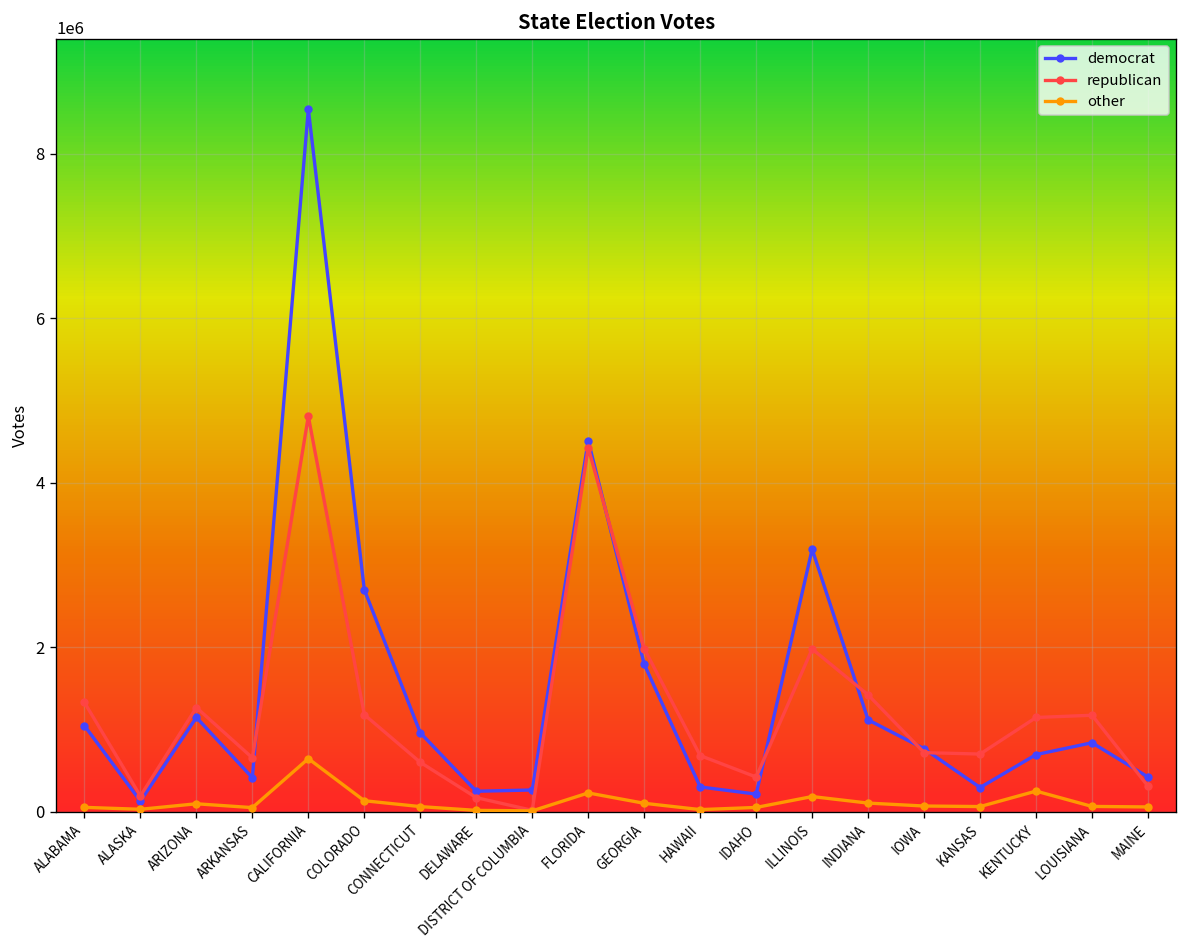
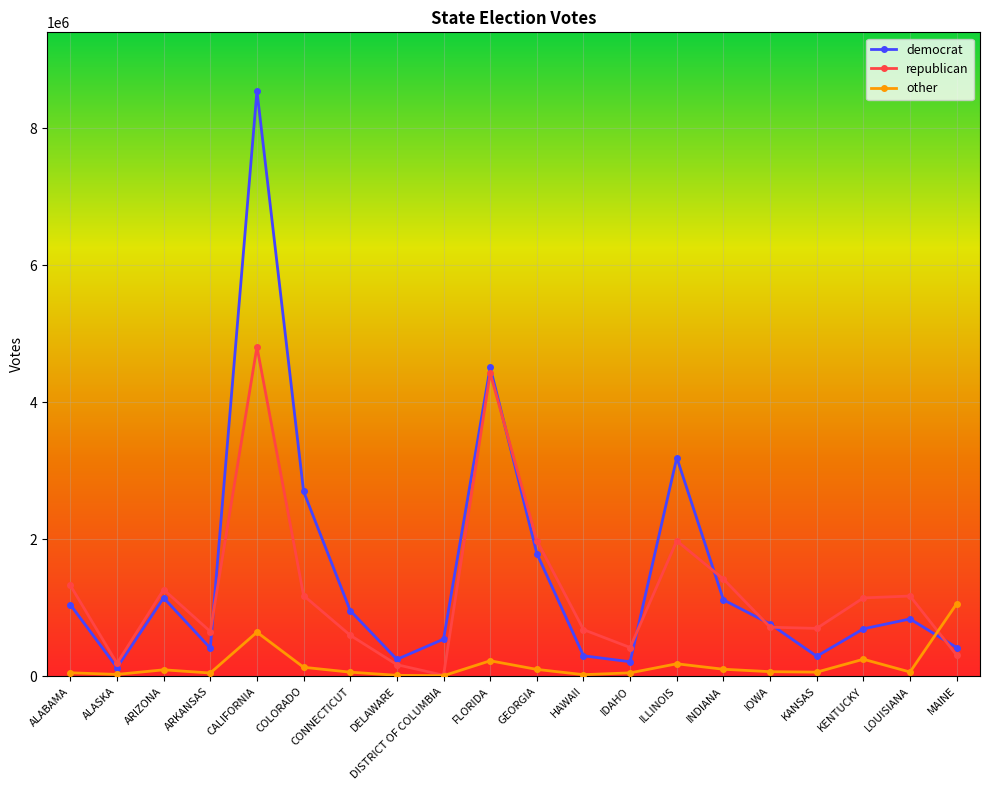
  {
    "democrat": {
      "ALABAMA": 1000000,
      "ALASKA": 100000,
      "ARIZONA": 1100000,
      "ARKANSAS": 400000,
      "CALIFORNIA": 8500000,
      "COLORADO": 2700000,
      "CONNECTICUT": 1000000,
      "DELAWARE": 200000,
-     "DISTRICT OF COLUMBIA": 300000,
+     "DISTRICT OF COLUMBIA": 500000,
      "FLORIDA": 4500000,
      "GEORGIA": 1800000,
      "HAWAII": 300000,
      "IDAHO": 200000,
      "ILLINOIS": 3200000,
      "INDIANA": 1100000,
      "IOWA": 800000,
      "KANSAS": 300000,
      "KENTUCKY": 700000,
      "LOUISIANA": 800000,
      "MAINE": 400000
    },
    "republican": {
      "ALABAMA": 1300000,
      "ALASKA": 200000,
      "ARIZONA": 1300000,
      "ARKANSAS": 700000,
      "CALIFORNIA": 4800000,
      "COLORADO": 1200000,
      "CONNECTICUT": 600000,
      "DELAWARE": 200000,
      "FLORIDA": 4400000,
      "GEORGIA": 2000000,
      "HAWAII": 700000,
      "IDAHO": 400000,
      "ILLINOIS": 2000000,
      "INDIANA": 1400000,
      "IOWA": 700000,
      "KANSAS": 700000,
      "KENTUCKY": 1100000,
      "LOUISIANA": 1200000,
      "MAINE": 300000
    },
    "other": {
      "ALABAMA": 100000,
      "ALASKA": 0,
      "ARIZONA": 100000,
      "ARKANSAS": 0,
      "CALIFORNIA": 600000,
      "COLORADO": 100000,
      "CONNECTICUT": 100000,
      "DELAWARE": 0,
      "FLORIDA": 200000,
      "GEORGIA": 100000,
      "HAWAII": 0,
      "IDAHO": 100000,
      "ILLINOIS": 200000,
      "INDIANA": 100000,
      "IOWA": 100000,
      "KANSAS": 100000,
      "KENTUCKY": 200000,
      "LOUISIANA": 100000,
-     "MAINE": 100000
+     "MAINE": 1100000
    }
  }
